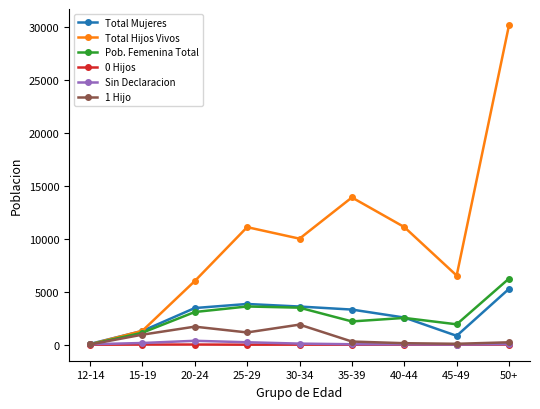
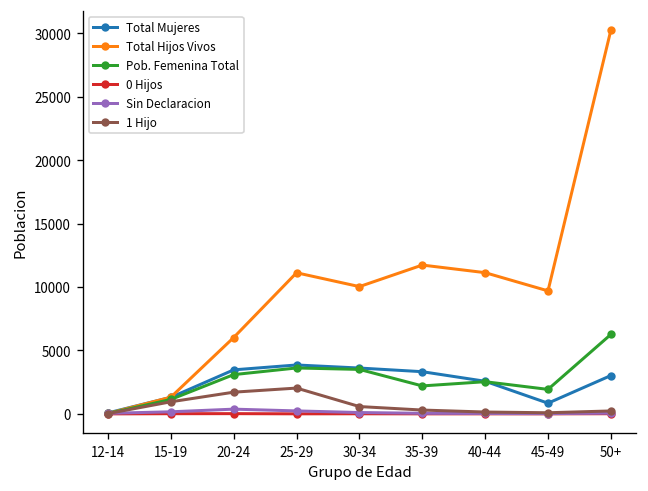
  {
    "Total Mujeres": {
      "20-24": 3500,
      "35-39": 3300,
      "45-49": 800,
-     "50+": 5300
+     "50+": 3000
    },
    "Total Hijos Vivos": {
      "20-24": 6000,
      "25-29": 11100,
      "30-34": 10000,
-     "35-39": 13900,
+     "35-39": 11700,
      "40-44": 11100,
-     "45-49": 6500,
+     "45-49": 9700,
      "50+": 30200
    },
    "Pob. Femenina Total": {
      "20-24": 3100,
      "35-39": 2200,
      "45-49": 1900,
      "50+": 6300
    },
    "0 Hijos": {
      "20-24": 0
    },
    "Sin Declaracion": {
      "20-24": 400
    },
    "1 Hijo": {
      "20-24": 1700,
-     "25-29": 1200,
-     "30-34": 1900,
+     "25-29": 2000,
+     "30-34": 600,
      "35-39": 300
    }
  }
